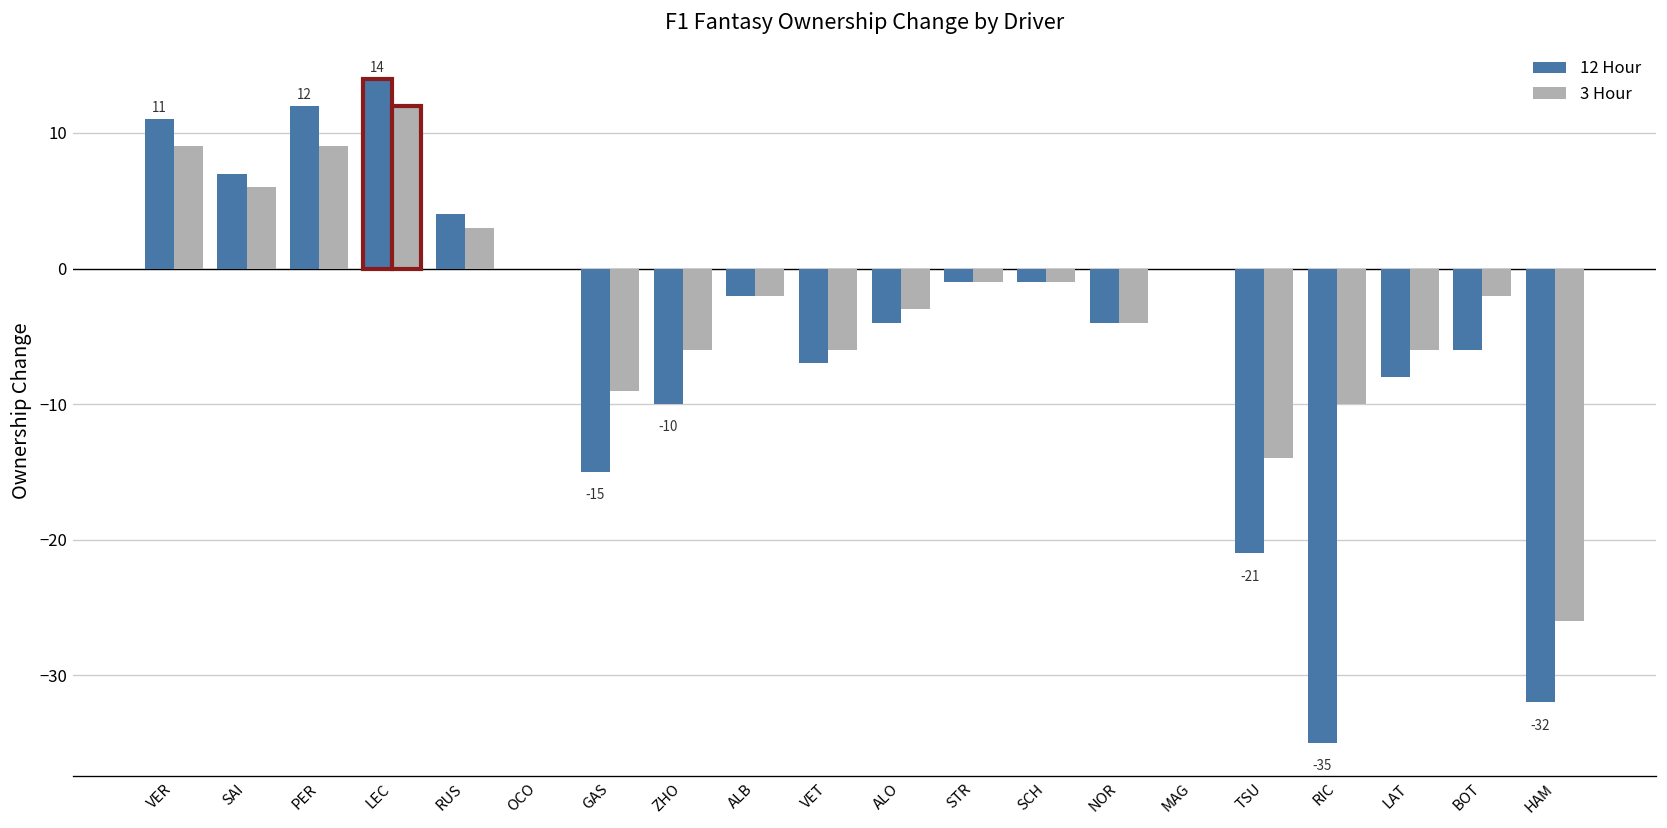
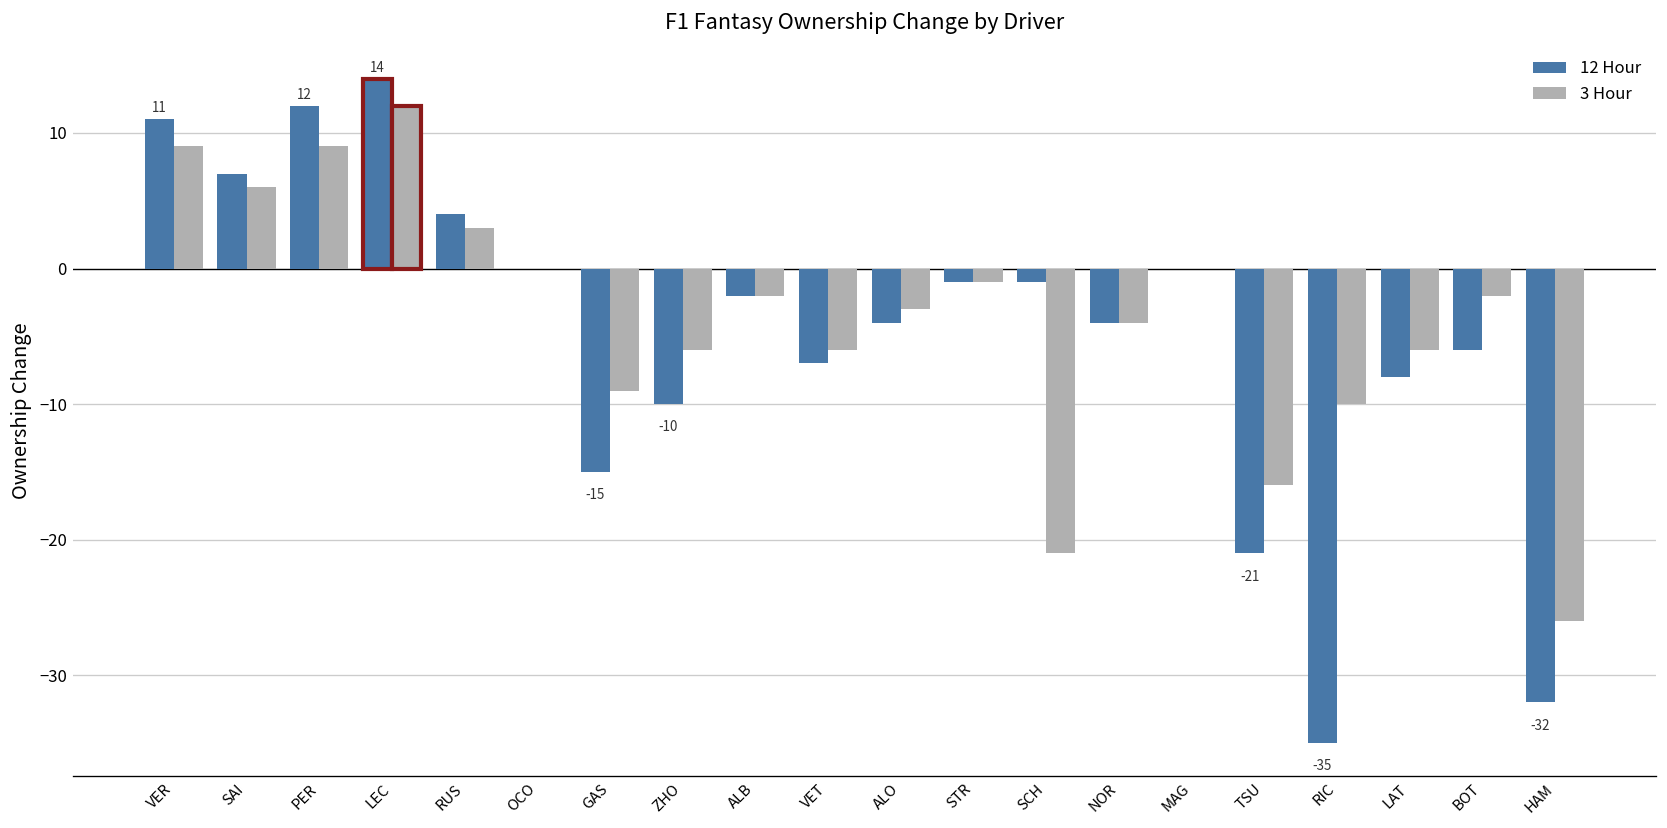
  {
    "12 Hour": {
      "VER": 11,
      "PER": 12,
      "LEC": 14,
      "GAS": -15,
      "ZHO": -10,
      "TSU": -21,
      "RIC": -35,
      "HAM": -32
    },
    "3 Hour": {
      "VER": 9,
      "SAI": 6,
      "PER": 9,
      "LEC": 12,
      "RUS": 3,
      "OCO": 0,
      "GAS": -9,
      "ZHO": -6,
      "ALB": -2,
      "VET": -6,
      "ALO": -3,
      "STR": -1,
-     "SCH": -1,
+     "SCH": -21,
      "NOR": -4,
      "MAG": 0,
-     "TSU": -14,
+     "TSU": -16,
      "RIC": -10,
      "LAT": -6,
      "BOT": -2,
      "HAM": -26
    }
  }
